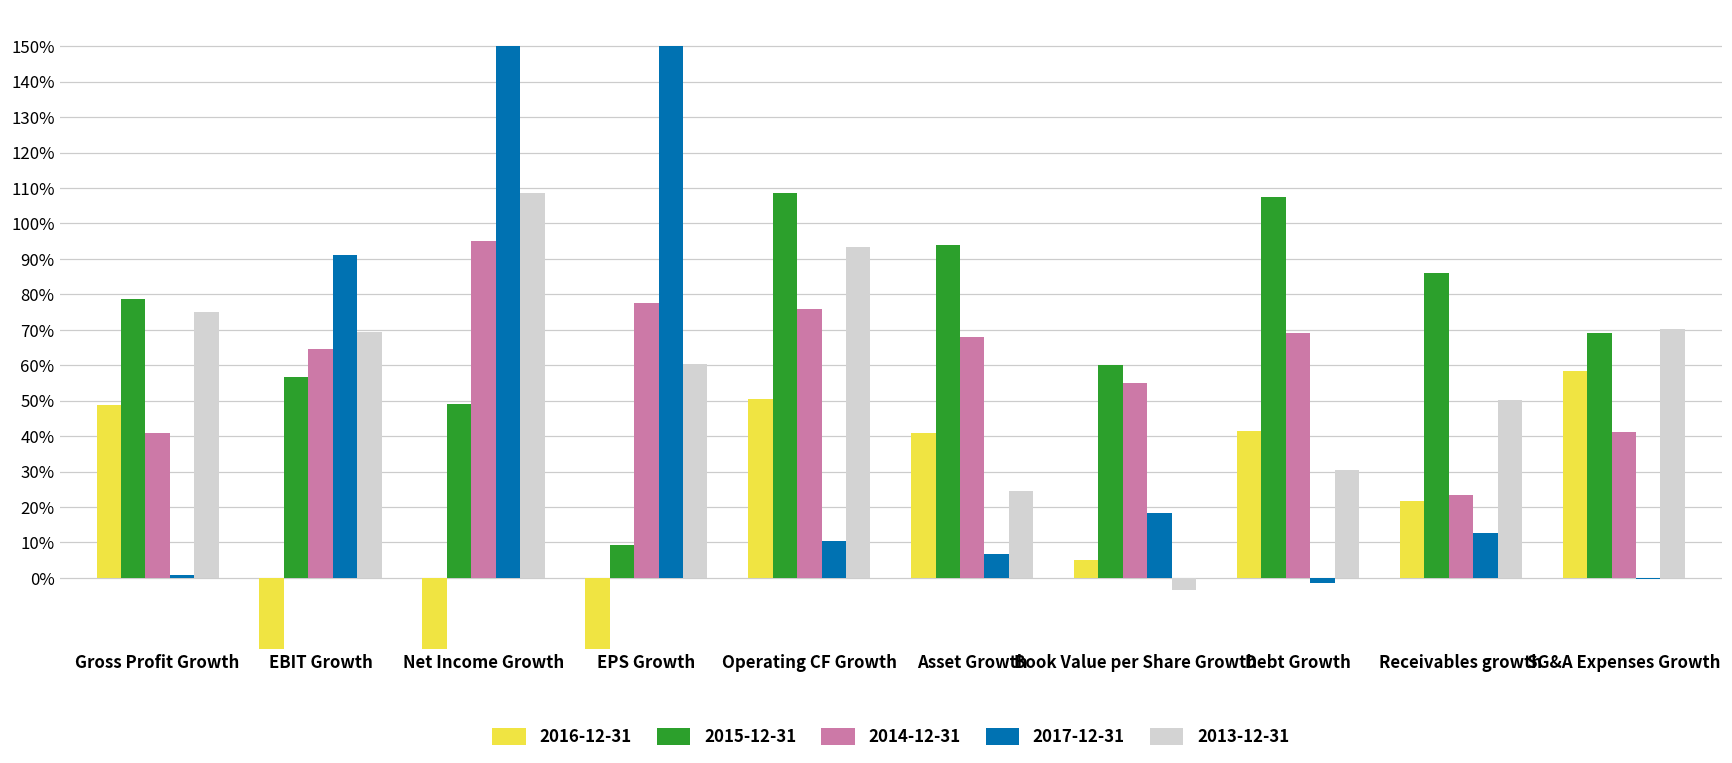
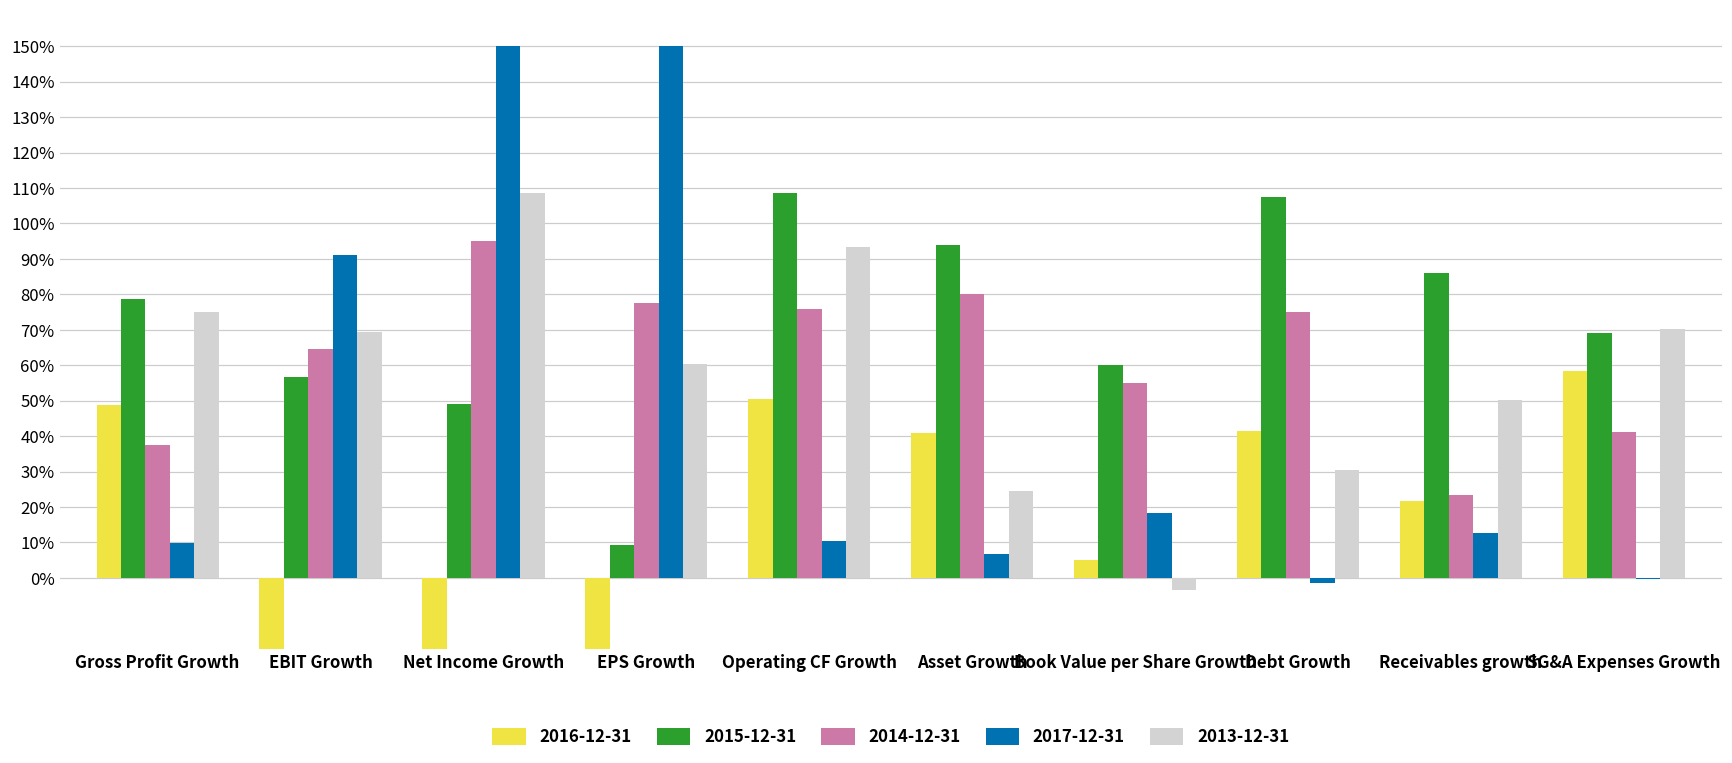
  {
    "2016-12-31": {
      "Gross Profit Growth": "49%",
      "Operating CF Growth": "50%",
      "Asset Growth": "41%",
      "Book Value per Share Growth": "5%",
      "Debt Growth": "41%",
      "Receivables growth": "22%",
      "SG&A Expenses Growth": "58%"
    },
    "2015-12-31": {
      "Gross Profit Growth": "79%",
      "EBIT Growth": "57%",
      "Net Income Growth": "49%",
      "EPS Growth": "9%",
      "Operating CF Growth": "109%",
      "Asset Growth": "94%",
      "Book Value per Share Growth": "60%",
      "Debt Growth": "108%",
      "Receivables growth": "86%",
      "SG&A Expenses Growth": "69%"
    },
    "2014-12-31": {
-     "Gross Profit Growth": "41%",
+     "Gross Profit Growth": "37%",
      "EBIT Growth": "65%",
      "Net Income Growth": "95%",
      "EPS Growth": "78%",
      "Operating CF Growth": "76%",
-     "Asset Growth": "68%",
+     "Asset Growth": "80%",
      "Book Value per Share Growth": "55%",
-     "Debt Growth": "69%",
+     "Debt Growth": "75%",
      "Receivables growth": "23%",
      "SG&A Expenses Growth": "41%"
    },
    "2017-12-31": {
-     "Gross Profit Growth": "1%",
+     "Gross Profit Growth": "10%",
      "EBIT Growth": "91%",
      "Net Income Growth": "150%",
      "EPS Growth": "150%",
      "Operating CF Growth": "11%",
      "Asset Growth": "7%",
      "Book Value per Share Growth": "18%",
      "Debt Growth": "-1%",
      "Receivables growth": "13%"
    },
    "2013-12-31": {
      "Gross Profit Growth": "75%",
      "EBIT Growth": "69%",
      "Net Income Growth": "109%",
      "EPS Growth": "60%",
      "Operating CF Growth": "93%",
      "Asset Growth": "25%",
      "Book Value per Share Growth": "-3%",
      "Debt Growth": "30%",
      "Receivables growth": "50%",
      "SG&A Expenses Growth": "70%"
    }
  }
